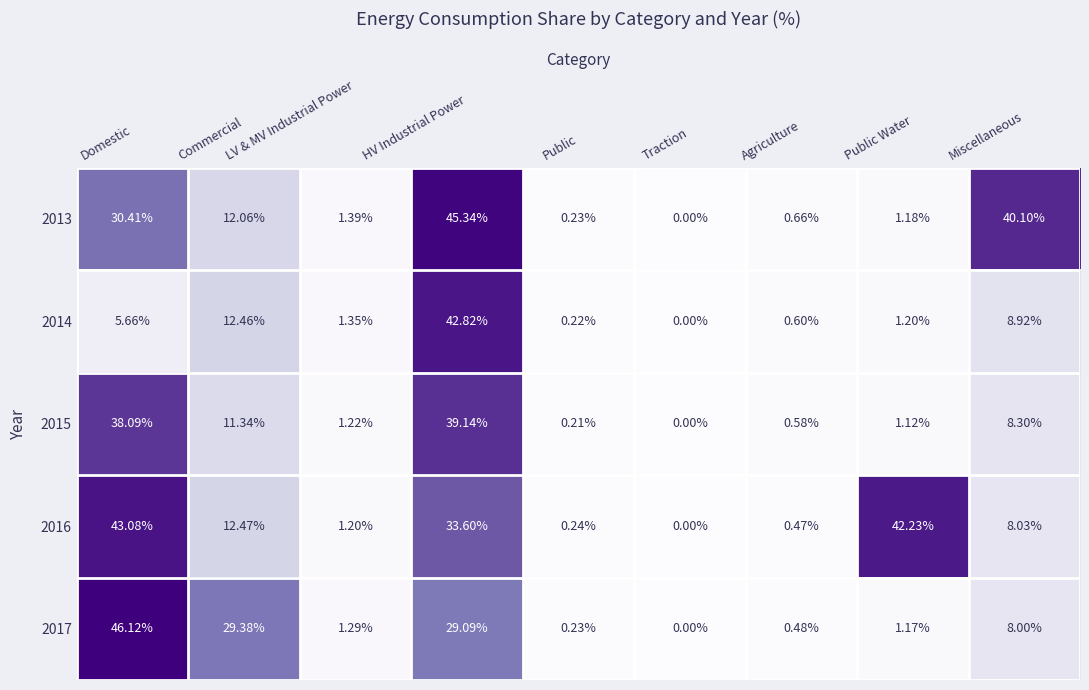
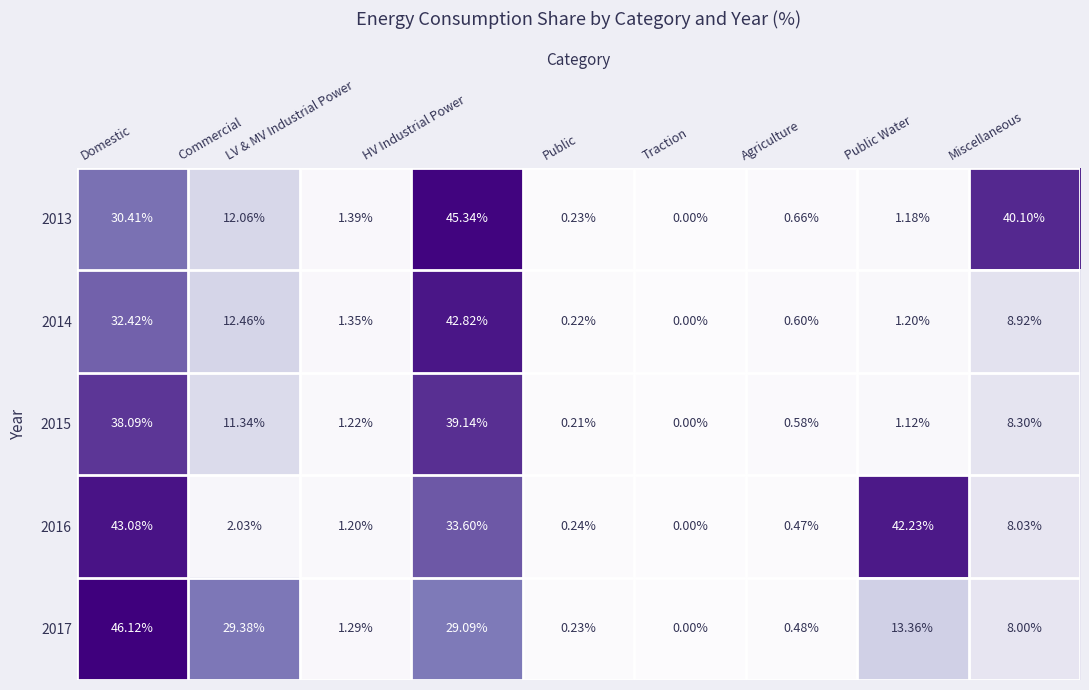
  {
    "2013": {
      "Domestic": "30.41%",
      "Commercial": "12.06%",
      "LV & MV Industrial Power": "1.39%",
      "HV Industrial Power": "45.34%",
      "Public": "0.23%",
      "Traction": "0.00%",
      "Agriculture": "0.66%",
      "Public Water": "1.18%",
      "Miscellaneous": "40.10%"
    },
    "2014": {
-     "Domestic": "5.66%",
+     "Domestic": "32.42%",
      "Commercial": "12.46%",
      "LV & MV Industrial Power": "1.35%",
      "HV Industrial Power": "42.82%",
      "Public": "0.22%",
      "Traction": "0.00%",
      "Agriculture": "0.60%",
      "Public Water": "1.20%",
      "Miscellaneous": "8.92%"
    },
    "2015": {
      "Domestic": "38.09%",
      "Commercial": "11.34%",
      "LV & MV Industrial Power": "1.22%",
      "HV Industrial Power": "39.14%",
      "Public": "0.21%",
      "Traction": "0.00%",
      "Agriculture": "0.58%",
      "Public Water": "1.12%",
      "Miscellaneous": "8.30%"
    },
    "2016": {
      "Domestic": "43.08%",
-     "Commercial": "12.47%",
+     "Commercial": "2.03%",
      "LV & MV Industrial Power": "1.20%",
      "HV Industrial Power": "33.60%",
      "Public": "0.24%",
      "Traction": "0.00%",
      "Agriculture": "0.47%",
      "Public Water": "42.23%",
      "Miscellaneous": "8.03%"
    },
    "2017": {
      "Domestic": "46.12%",
      "Commercial": "29.38%",
      "LV & MV Industrial Power": "1.29%",
      "HV Industrial Power": "29.09%",
      "Public": "0.23%",
      "Traction": "0.00%",
      "Agriculture": "0.48%",
-     "Public Water": "1.17%",
+     "Public Water": "13.36%",
      "Miscellaneous": "8.00%"
    }
  }
